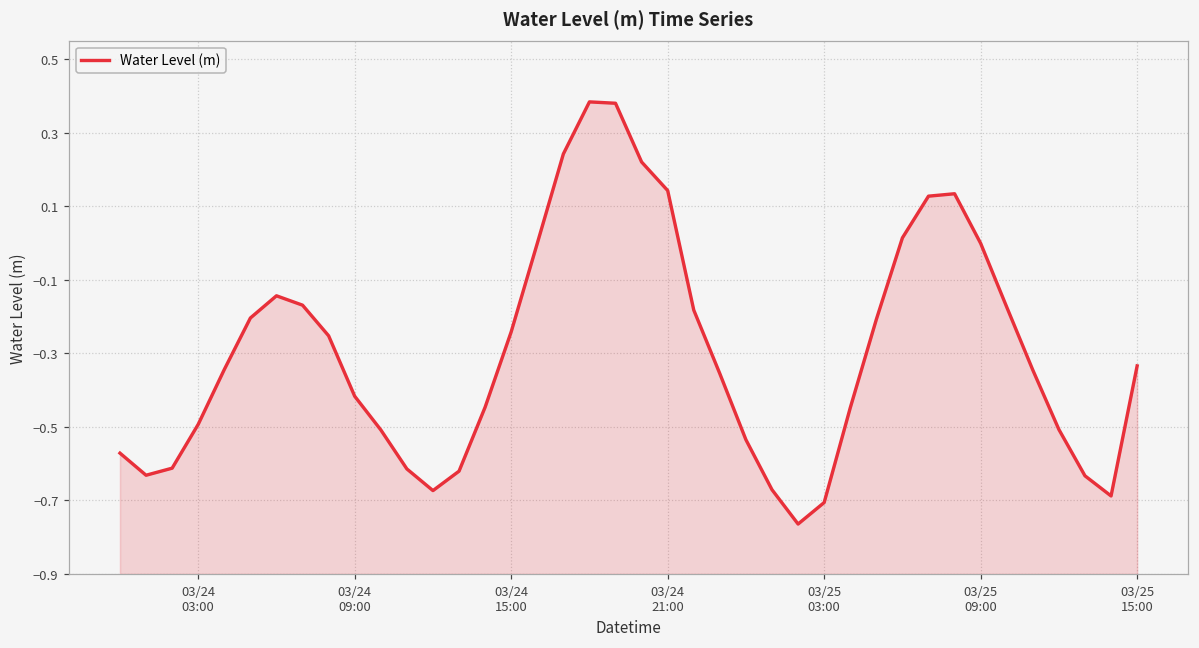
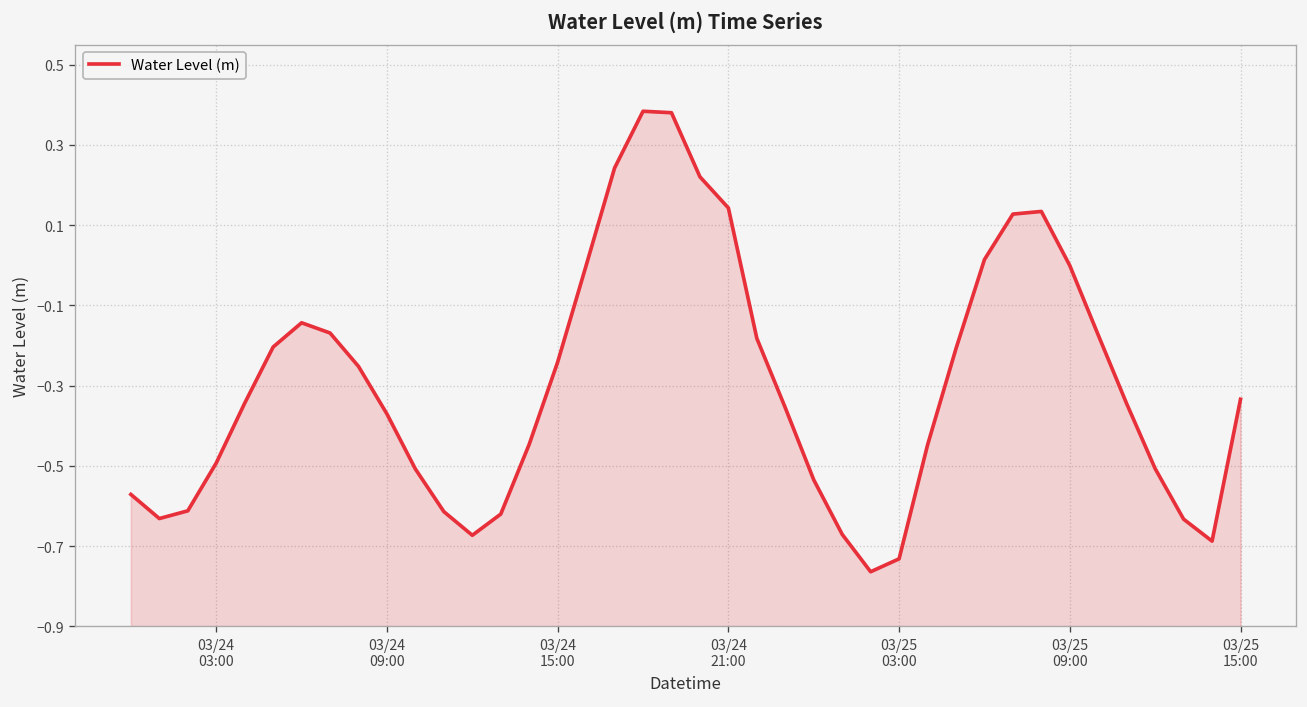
  {
    "03/24 03:00": -0.49,
-   "03/24 09:00": -0.42,
+   "03/24 09:00": -0.37,
    "03/24 15:00": -0.24,
    "03/24 21:00": 0.14,
-   "03/25 03:00": -0.71,
+   "03/25 03:00": -0.73,
    "03/25 09:00": 0.00,
    "03/25 15:00": -0.33
  }
